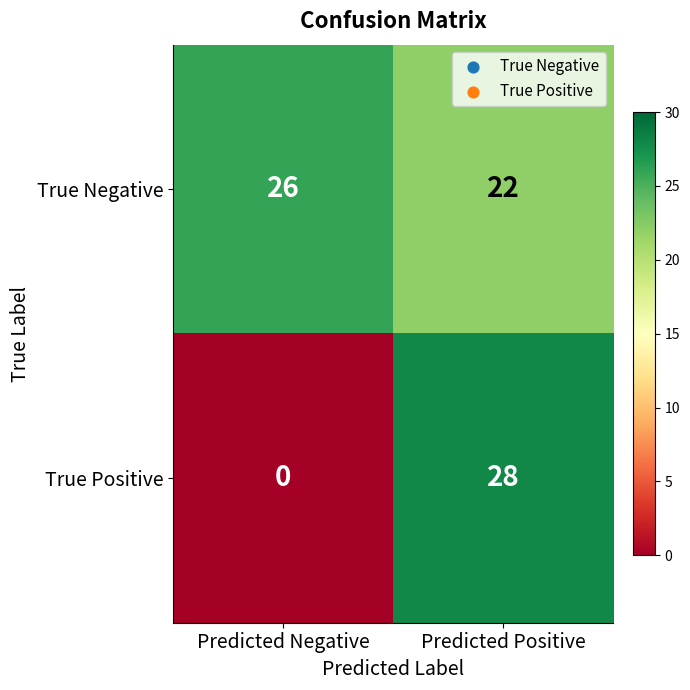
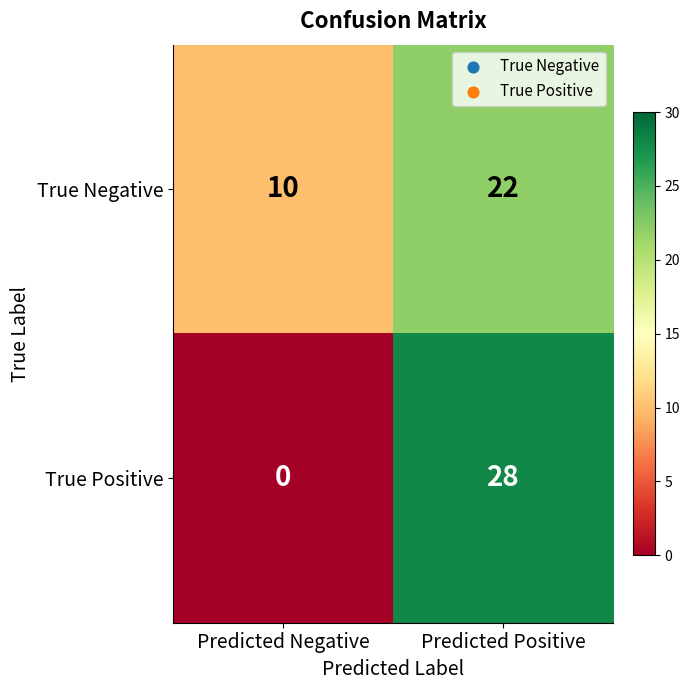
  {
    "True Negative": {
-     "Predicted Negative": 26,
+     "Predicted Negative": 10,
      "Predicted Positive": 22
    },
    "True Positive": {
      "Predicted Negative": 0,
      "Predicted Positive": 28
    }
  }
